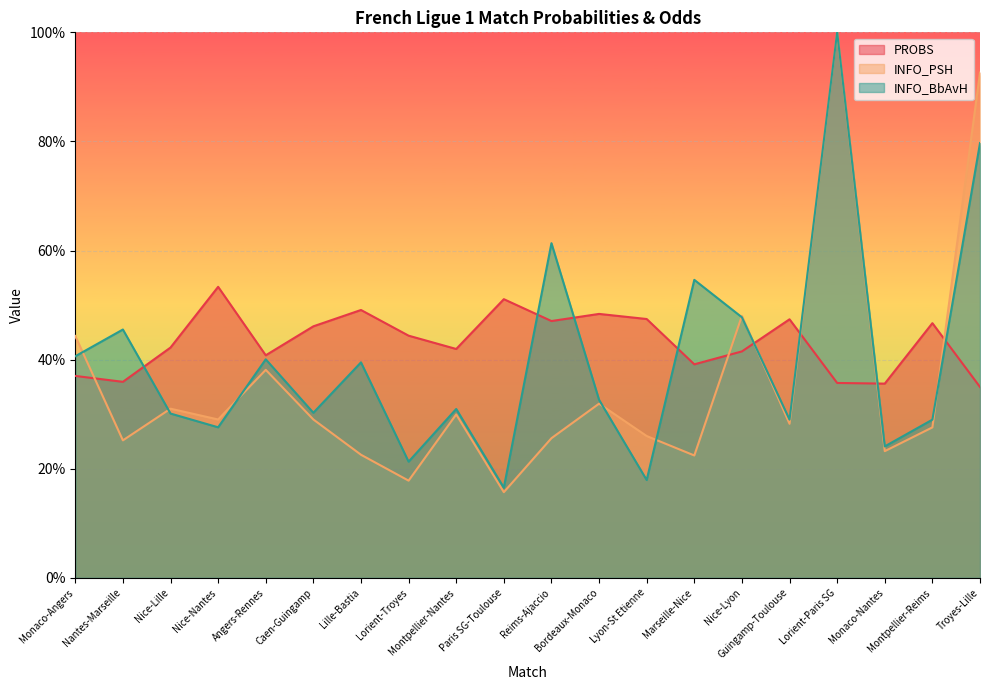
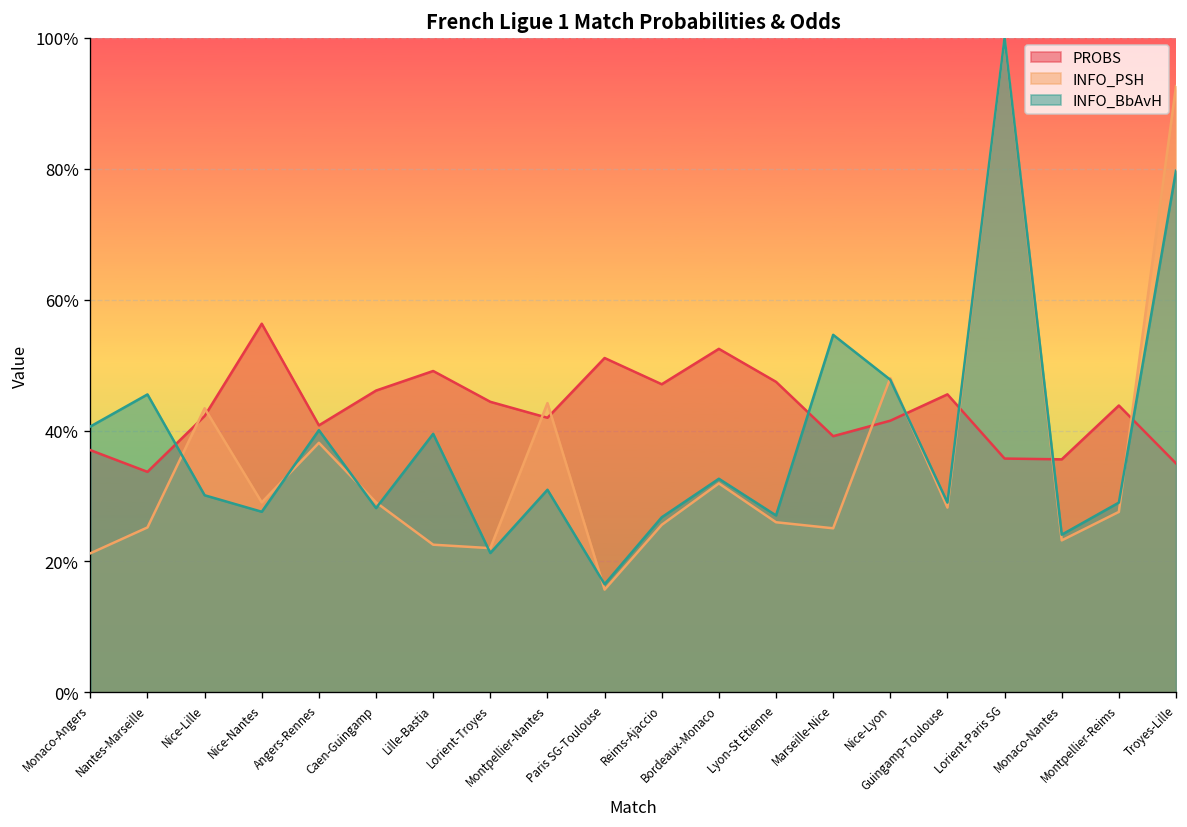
  {
    "PROBS": {
      "Monaco-Angers": "37%",
-     "Nantes-Marseille": "36%",
+     "Nantes-Marseille": "34%",
      "Nice-Lille": "42%",
-     "Nice-Nantes": "53%",
+     "Nice-Nantes": "56%",
      "Angers-Rennes": "41%",
      "Caen-Guingamp": "46%",
      "Lille-Bastia": "49%",
      "Lorient-Troyes": "44%",
      "Montpellier-Nantes": "42%",
      "Paris SG-Toulouse": "51%",
      "Reims-Ajaccio": "47%",
-     "Bordeaux-Monaco": "48%",
+     "Bordeaux-Monaco": "52%",
      "Lyon-St Etienne": "47%",
      "Marseille-Nice": "39%",
      "Nice-Lyon": "42%",
-     "Guingamp-Toulouse": "47%",
+     "Guingamp-Toulouse": "46%",
      "Lorient-Paris SG": "36%",
      "Monaco-Nantes": "36%",
-     "Montpellier-Reims": "47%",
+     "Montpellier-Reims": "44%",
      "Troyes-Lille": "35%"
    },
    "INFO_PSH": {
-     "Monaco-Angers": "44%",
+     "Monaco-Angers": "21%",
      "Nantes-Marseille": "25%",
-     "Nice-Lille": "31%",
+     "Nice-Lille": "43%",
      "Nice-Nantes": "29%",
      "Angers-Rennes": "38%",
      "Caen-Guingamp": "29%",
      "Lille-Bastia": "23%",
-     "Lorient-Troyes": "18%",
-     "Montpellier-Nantes": "30%",
+     "Lorient-Troyes": "22%",
+     "Montpellier-Nantes": "44%",
      "Paris SG-Toulouse": "16%",
      "Reims-Ajaccio": "26%",
      "Bordeaux-Monaco": "32%",
      "Lyon-St Etienne": "26%",
-     "Marseille-Nice": "22%",
+     "Marseille-Nice": "25%",
      "Guingamp-Toulouse": "28%",
      "Monaco-Nantes": "23%",
      "Montpellier-Reims": "28%",
      "Troyes-Lille": "93%"
    },
    "INFO_BbAvH": {
      "Monaco-Angers": "41%",
      "Nantes-Marseille": "46%",
      "Nice-Lille": "30%",
      "Nice-Nantes": "28%",
      "Angers-Rennes": "40%",
-     "Caen-Guingamp": "30%",
+     "Caen-Guingamp": "28%",
      "Lille-Bastia": "39%",
      "Lorient-Troyes": "21%",
      "Montpellier-Nantes": "31%",
      "Paris SG-Toulouse": "17%",
-     "Reims-Ajaccio": "61%",
+     "Reims-Ajaccio": "27%",
      "Bordeaux-Monaco": "33%",
-     "Lyon-St Etienne": "18%",
+     "Lyon-St Etienne": "27%",
      "Marseille-Nice": "55%",
      "Guingamp-Toulouse": "29%",
      "Monaco-Nantes": "24%",
      "Montpellier-Reims": "29%",
      "Troyes-Lille": "80%"
    }
  }
